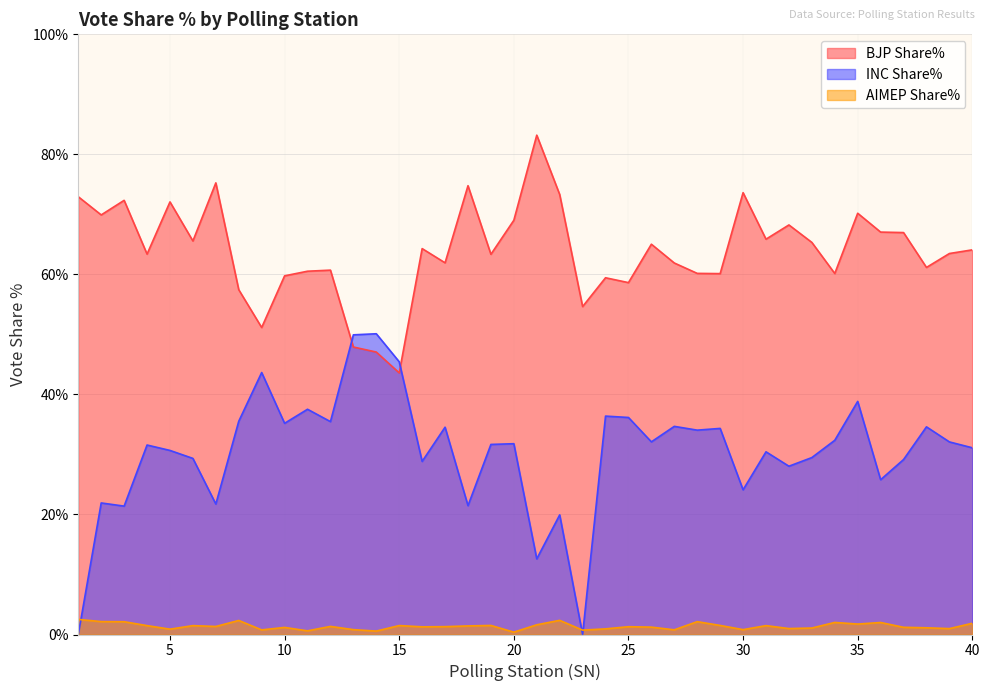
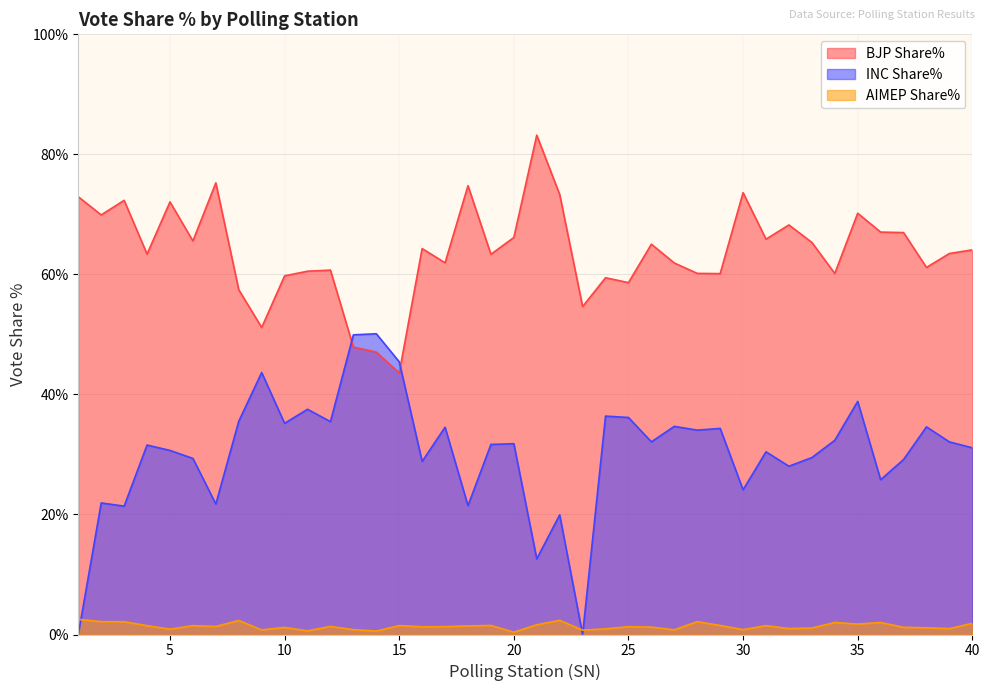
  {
    "BJP Share%": {
      "5": "72%",
      "10": "60%",
      "15": "44%",
-     "20": "69%",
+     "20": "66%",
      "25": "59%",
      "30": "74%",
      "35": "70%",
      "40": "64%"
    },
    "INC Share%": {
      "5": "31%",
      "10": "35%",
      "15": "45%",
      "20": "32%",
      "25": "36%",
      "30": "24%",
      "35": "39%",
      "40": "31%"
    },
    "AIMEP Share%": {
      "5": "1%",
      "10": "1%",
      "15": "1%",
      "20": "0%",
      "25": "1%",
      "30": "1%",
      "35": "2%",
      "40": "2%"
    }
  }
